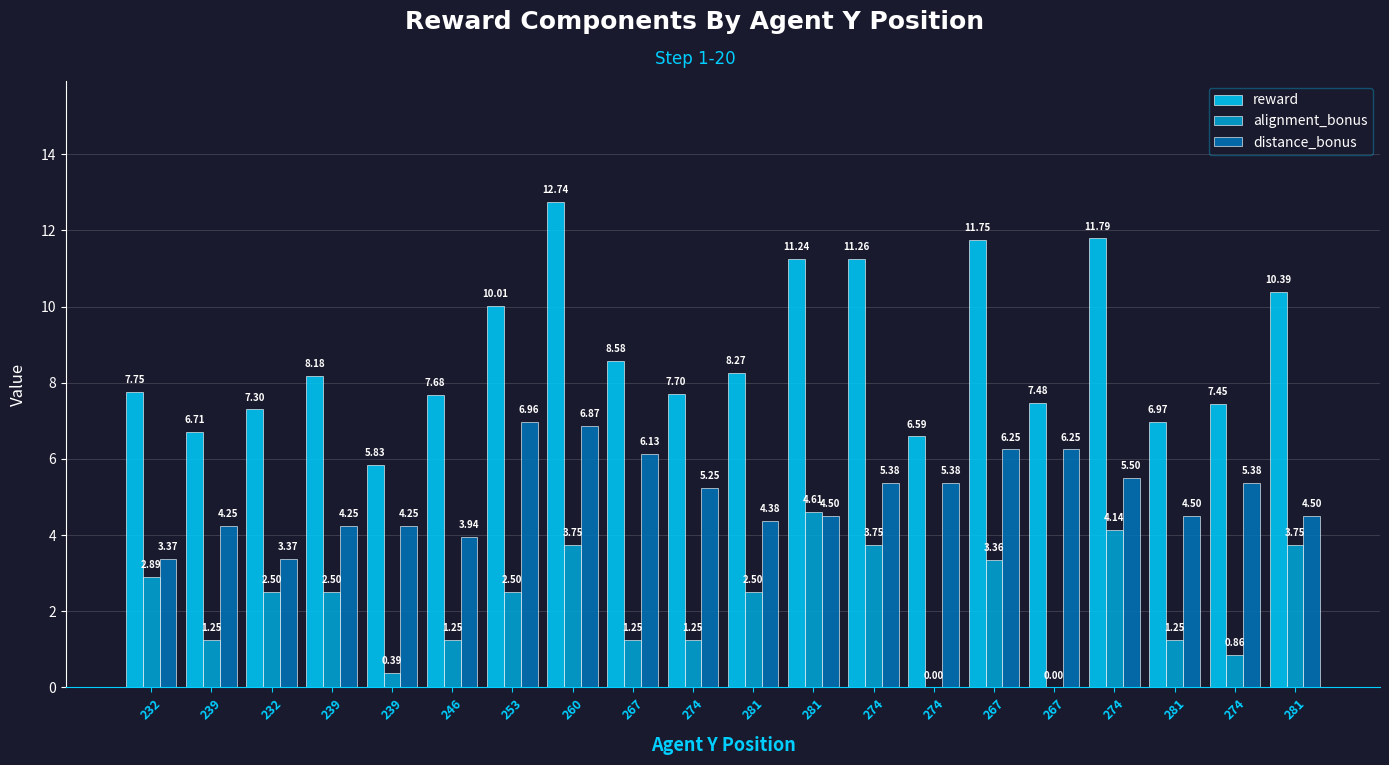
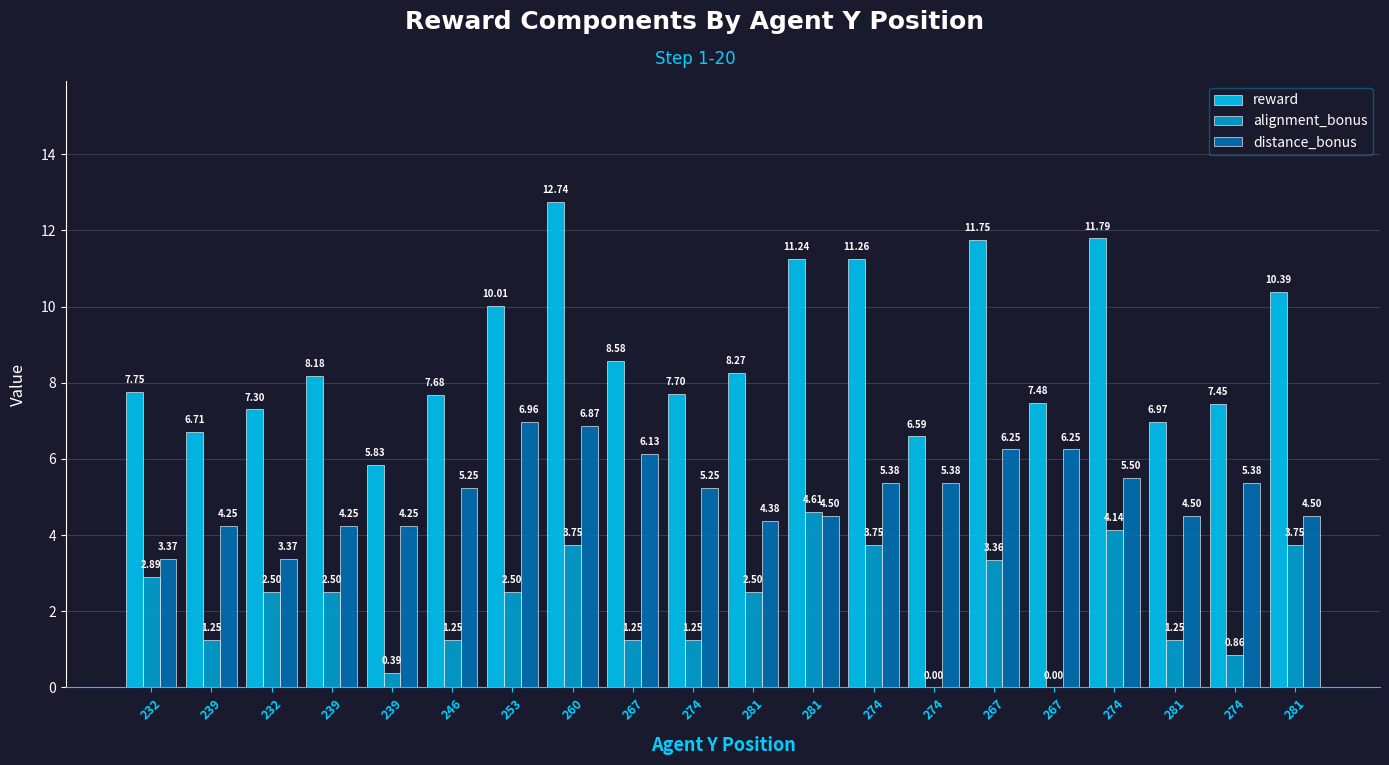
  {
    "distance_bonus": {
-     "246": 3.94,
+     "246": 5.25,
      "253": 6.96,
      "260": 6.87
    }
  }
